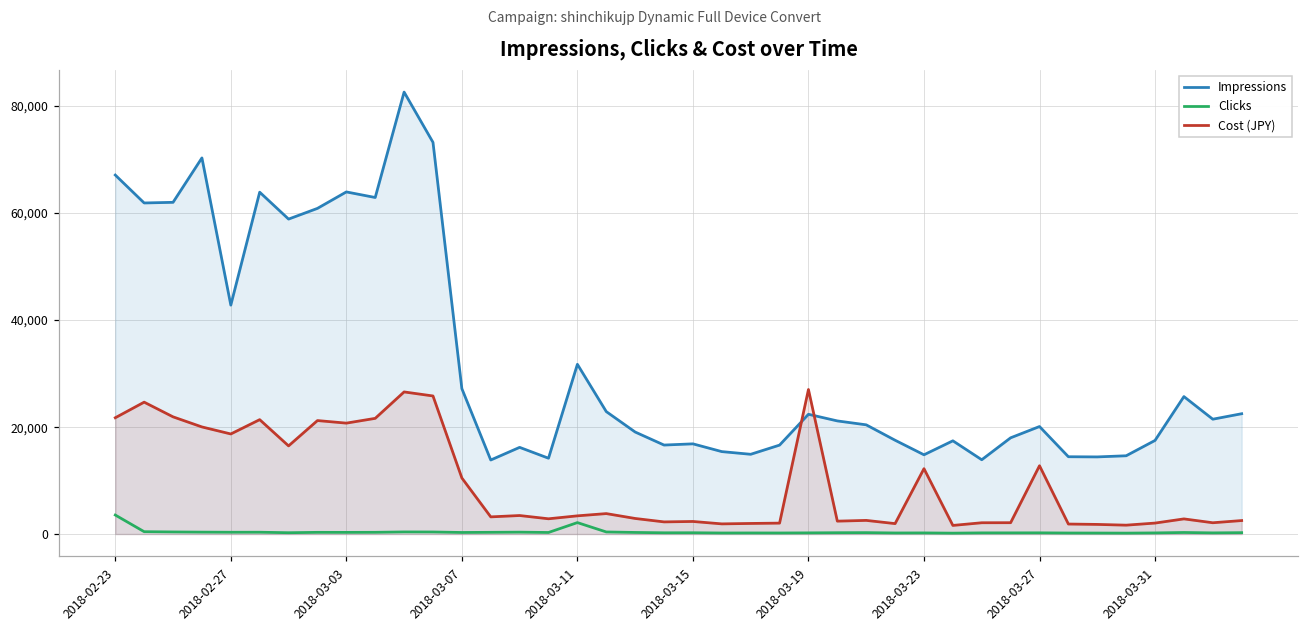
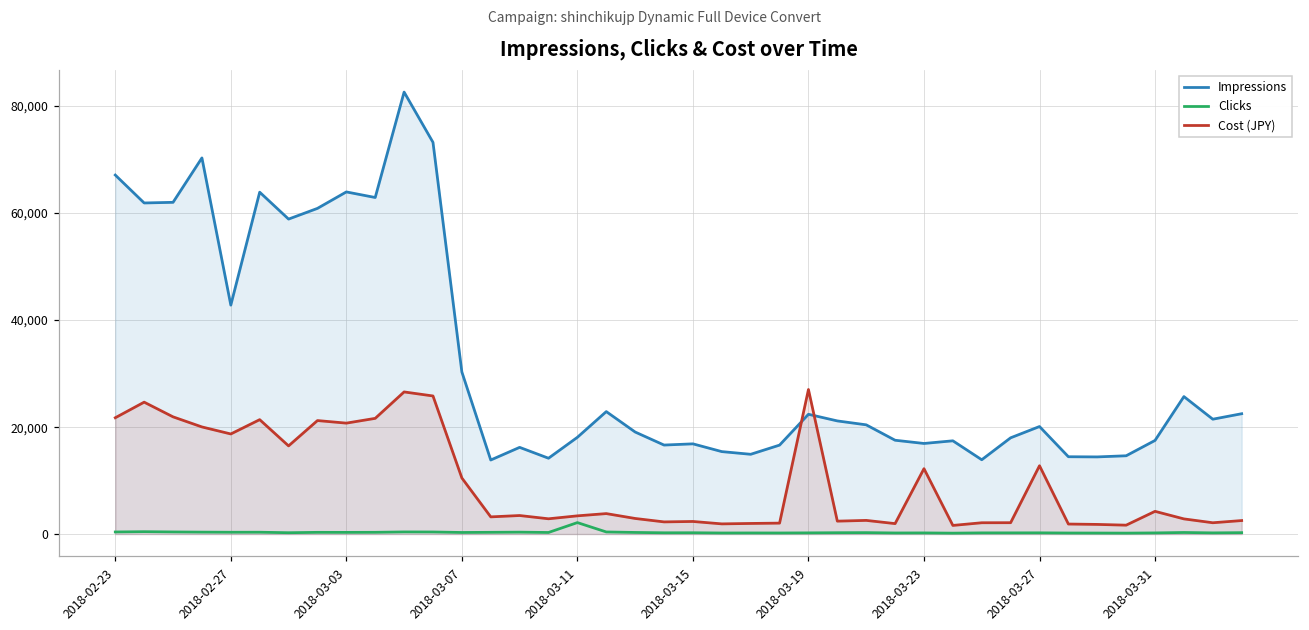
  {
    "Impressions": {
      "2018-02-23": "67,000",
      "2018-02-27": "43,000",
      "2018-03-03": "64,000",
-     "2018-03-07": "27,000",
-     "2018-03-11": "32,000",
+     "2018-03-07": "30,000",
+     "2018-03-11": "18,000",
      "2018-03-15": "17,000",
      "2018-03-19": "22,000",
-     "2018-03-23": "15,000",
+     "2018-03-23": "17,000",
      "2018-03-27": "20,000",
      "2018-03-31": "17,000"
    },
    "Clicks": {
-     "2018-02-23": "4,000",
+     "2018-02-23": "0",
      "2018-02-27": "0",
      "2018-03-03": "0",
      "2018-03-07": "0",
      "2018-03-11": "2,000",
      "2018-03-15": "0",
      "2018-03-19": "0",
      "2018-03-23": "0",
      "2018-03-27": "0",
      "2018-03-31": "0"
    },
    "Cost (JPY)": {
      "2018-02-23": "22,000",
      "2018-02-27": "19,000",
      "2018-03-03": "21,000",
      "2018-03-07": "10,000",
      "2018-03-11": "3,000",
      "2018-03-15": "2,000",
      "2018-03-19": "27,000",
      "2018-03-23": "12,000",
      "2018-03-27": "13,000",
-     "2018-03-31": "2,000"
+     "2018-03-31": "4,000"
    }
  }
